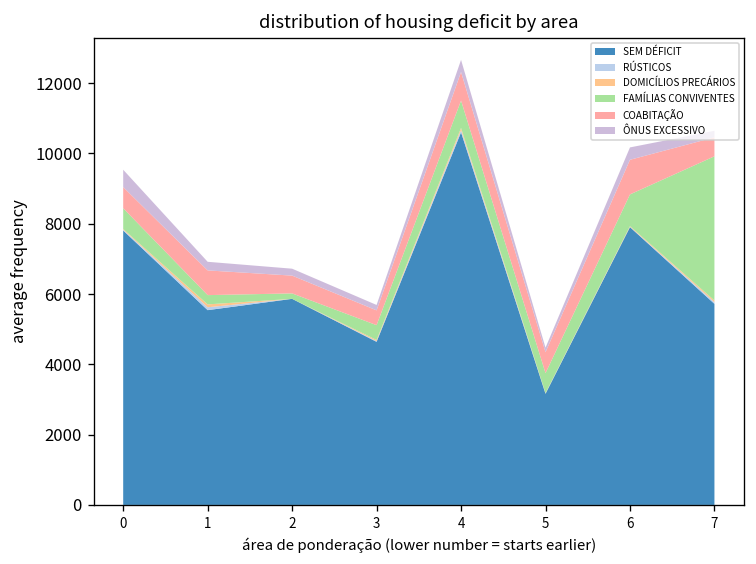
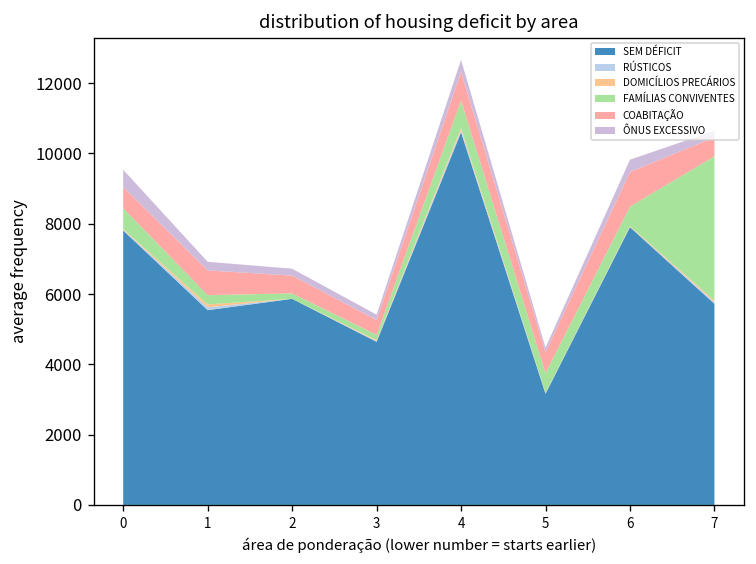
  {
    "FAMÍLIAS CONVIVENTES": {
      "0": 600,
      "1": 300,
      "2": 200,
-     "3": 400,
+     "3": 100,
      "4": 800,
      "5": 600,
-     "6": 900,
+     "6": 600,
      "7": 4100
    }
  }
